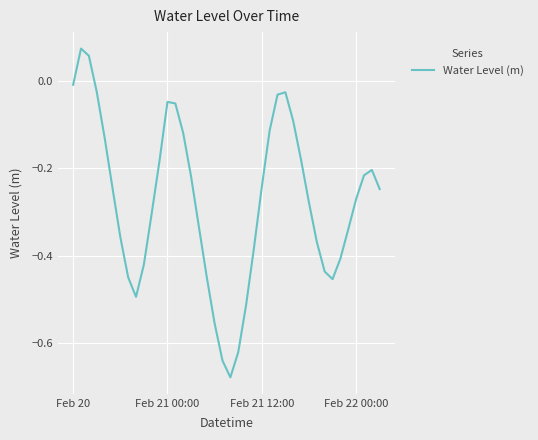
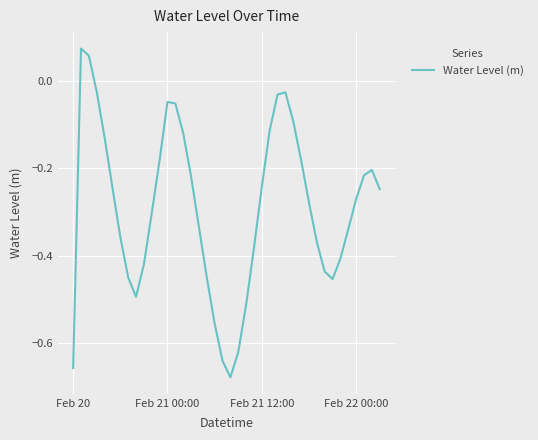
  {
-   "Feb 20": -0.01,
+   "Feb 20": -0.66,
    "Feb 21 00:00": -0.05,
    "Feb 21 12:00": -0.24,
    "Feb 22 00:00": -0.27
  }
